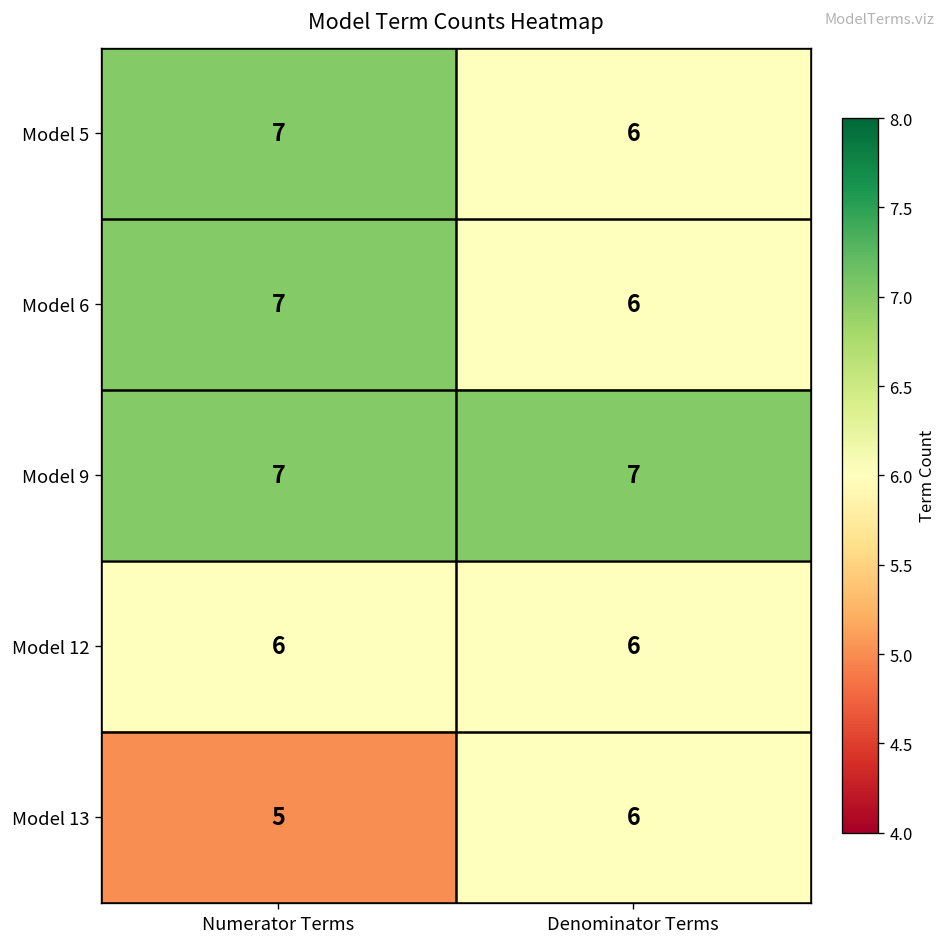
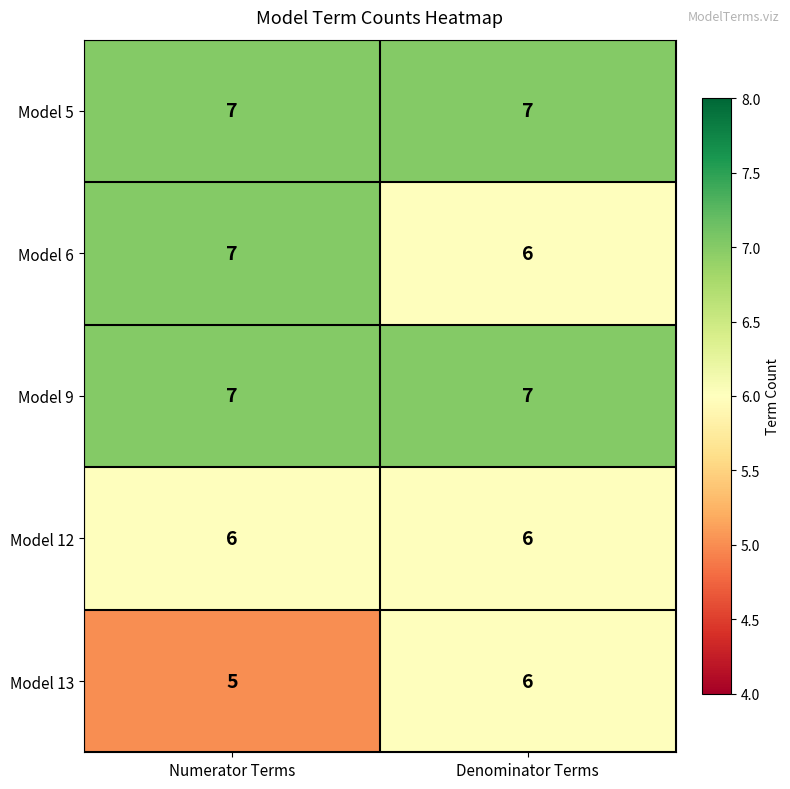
  {
    "Model 5": {
      "Numerator Terms": 7,
-     "Denominator Terms": 6
+     "Denominator Terms": 7
    },
    "Model 6": {
      "Numerator Terms": 7,
      "Denominator Terms": 6
    },
    "Model 9": {
      "Numerator Terms": 7,
      "Denominator Terms": 7
    },
    "Model 12": {
      "Numerator Terms": 6,
      "Denominator Terms": 6
    },
    "Model 13": {
      "Numerator Terms": 5,
      "Denominator Terms": 6
    }
  }
